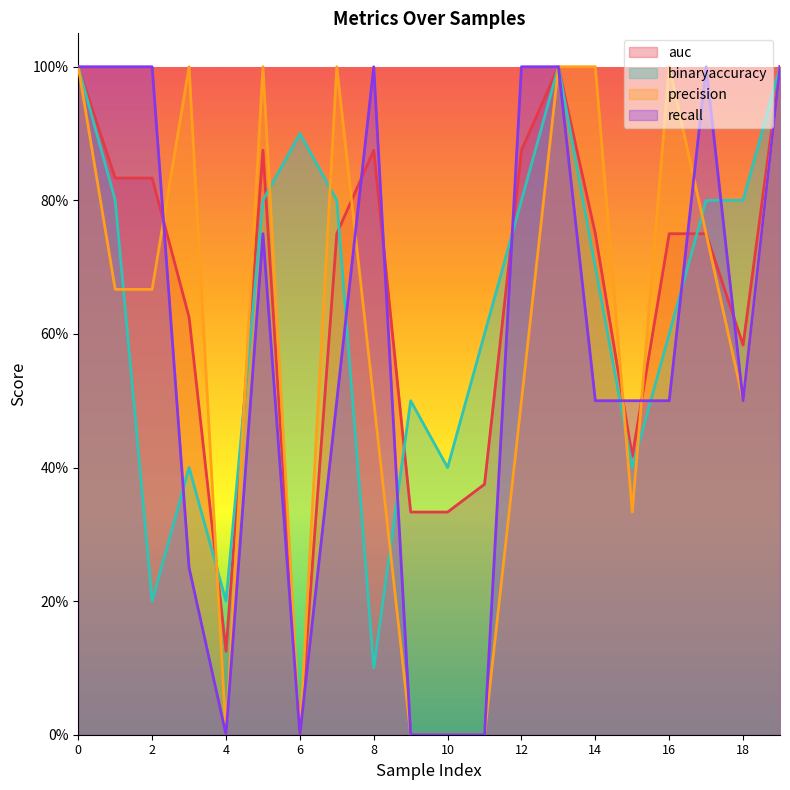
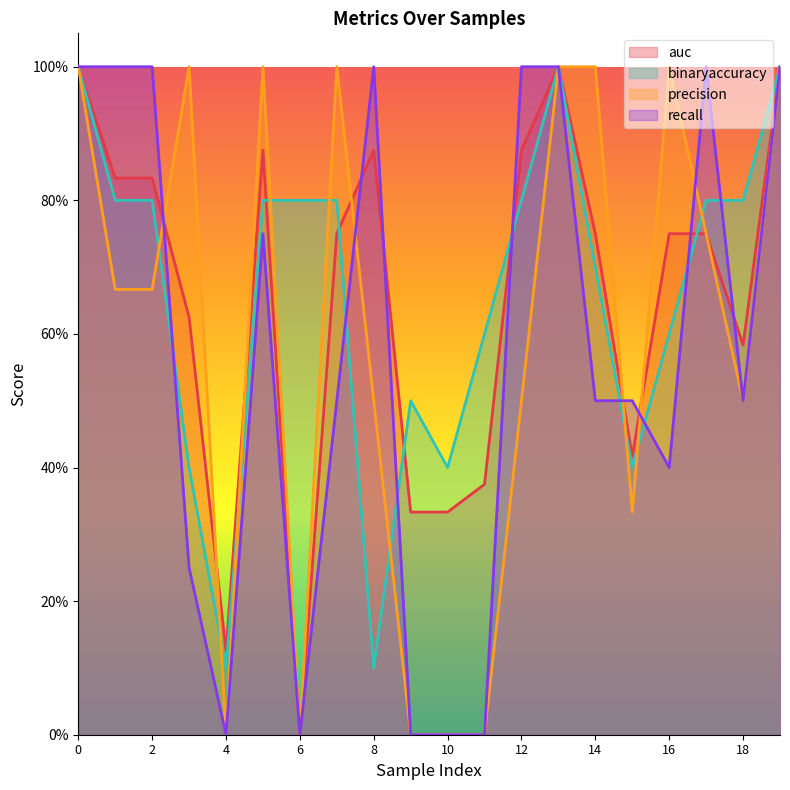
  {
    "binaryaccuracy": {
-     "2": "20%",
-     "4": "20%",
-     "6": "90%",
+     "2": "80%",
+     "4": "10%",
+     "6": "80%",
      "8": "10%",
      "10": "40%",
      "12": "80%",
      "14": "70%",
      "16": "60%",
      "18": "80%"
    },
    "recall": {
      "2": "100%",
      "8": "100%",
      "12": "100%",
      "14": "50%",
-     "16": "50%"
+     "16": "40%"
    }
  }
